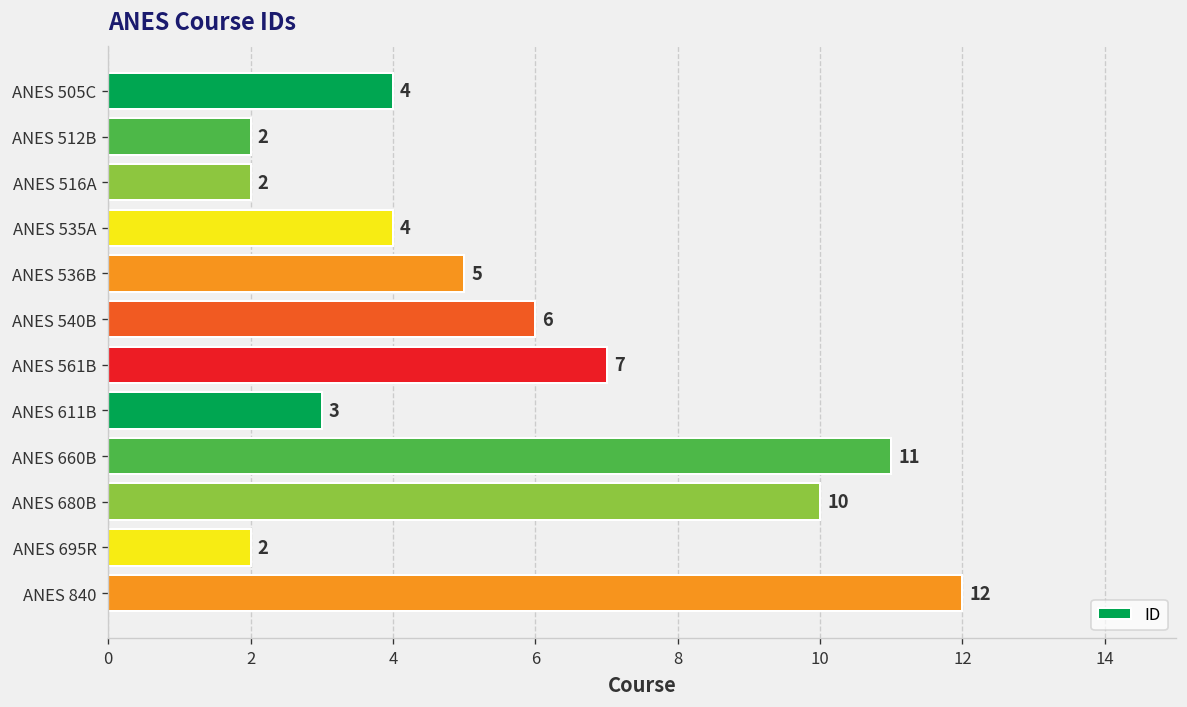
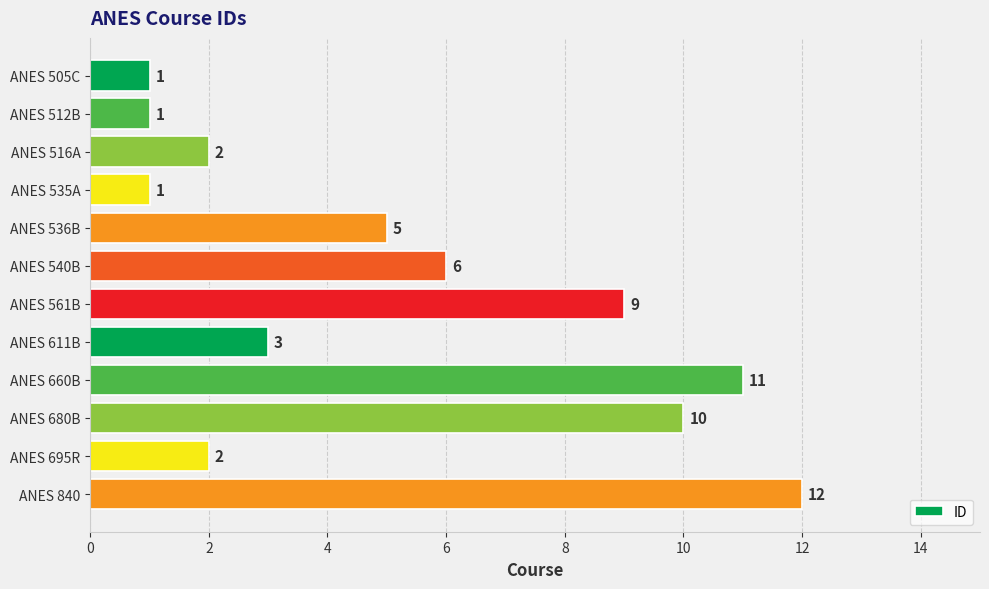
  {
-   "ANES 505C": 4,
-   "ANES 512B": 2,
+   "ANES 505C": 1,
+   "ANES 512B": 1,
    "ANES 516A": 2,
-   "ANES 535A": 4,
+   "ANES 535A": 1,
    "ANES 536B": 5,
    "ANES 540B": 6,
-   "ANES 561B": 7,
+   "ANES 561B": 9,
    "ANES 611B": 3,
    "ANES 660B": 11,
    "ANES 680B": 10,
    "ANES 695R": 2,
    "ANES 840": 12
  }
